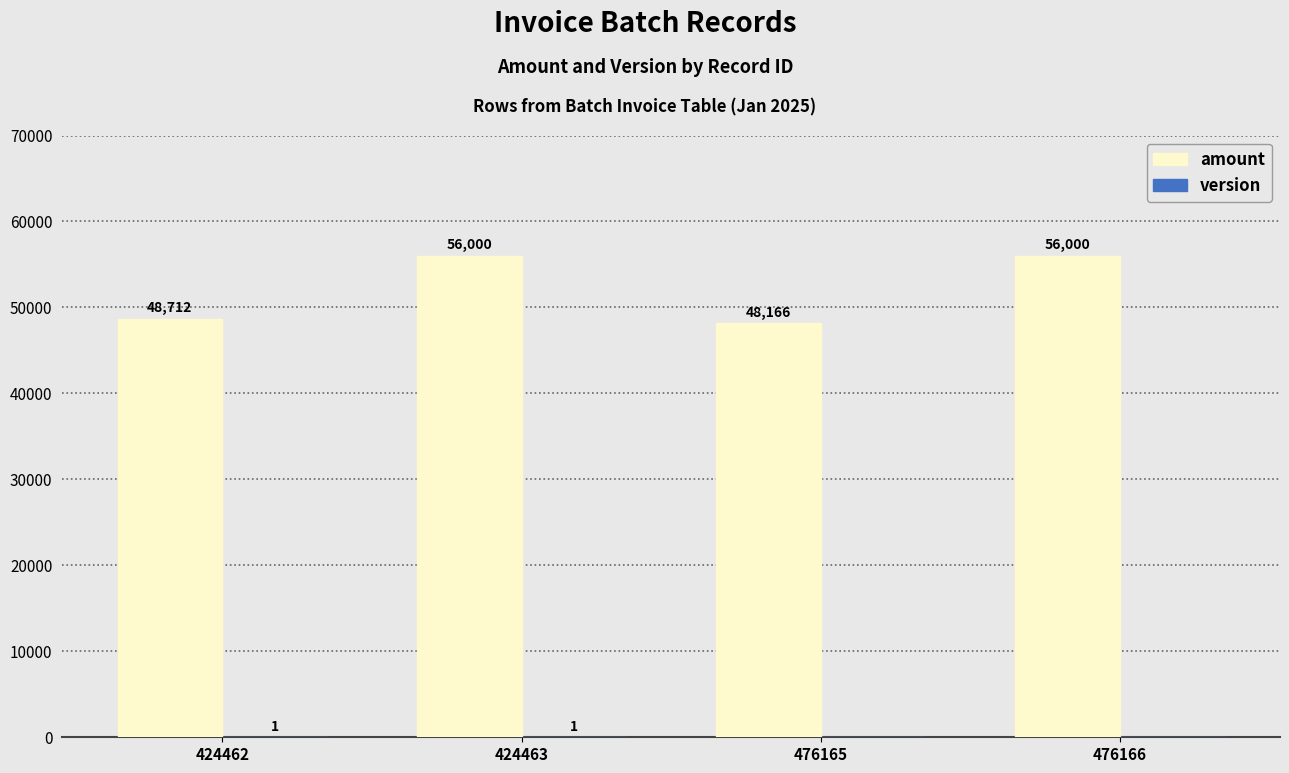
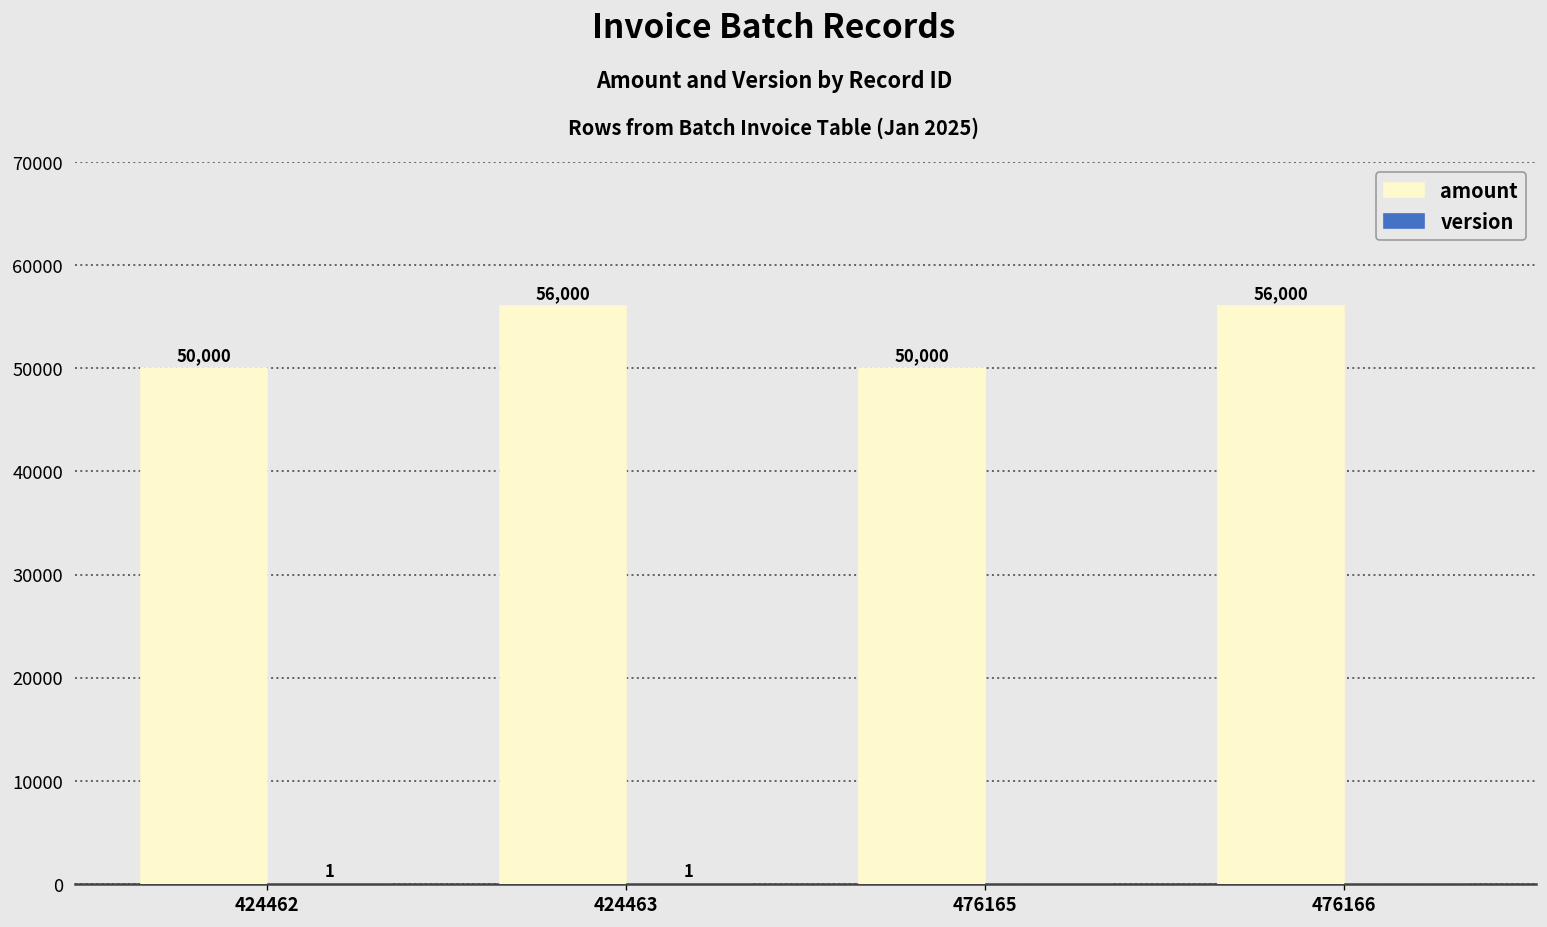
  {
    "amount": {
-     "424462": "48,712",
+     "424462": "50,000",
      "424463": "56,000",
-     "476165": "48,166",
+     "476165": "50,000",
      "476166": "56,000"
    },
    "version": {
      "424462": "1",
      "424463": "1"
    }
  }
